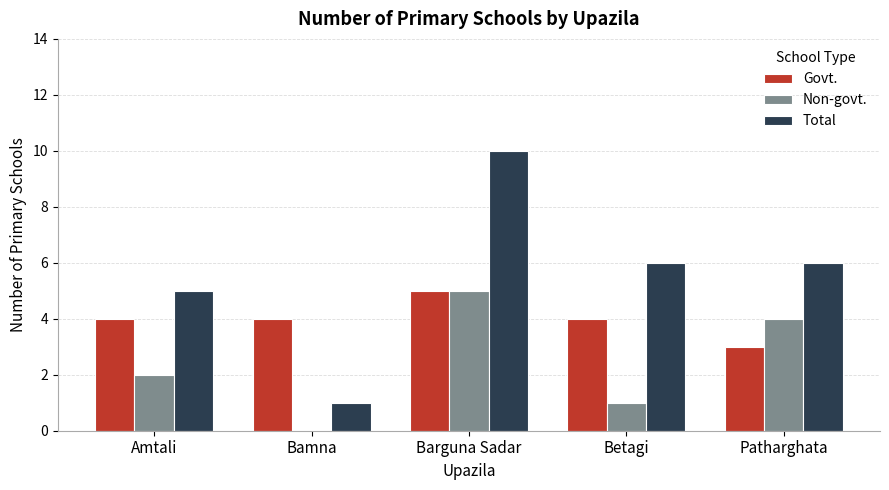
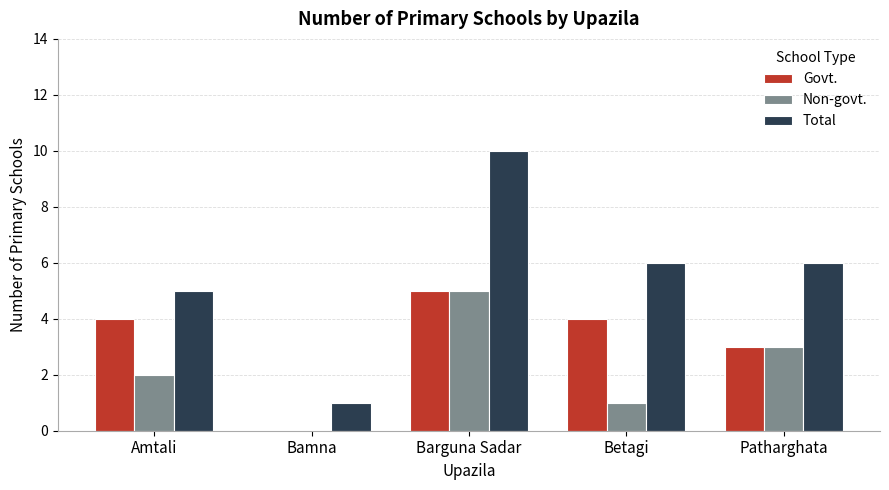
  {
    "Govt.": {
      "Amtali": 4,
-     "Bamna": 4,
+     "Bamna": 0,
      "Barguna Sadar": 5,
      "Betagi": 4,
      "Patharghata": 3
    },
    "Non-govt.": {
      "Amtali": 2,
      "Bamna": 0,
      "Barguna Sadar": 5,
      "Betagi": 1,
-     "Patharghata": 4
+     "Patharghata": 3
    },
    "Total": {
      "Amtali": 5,
      "Bamna": 1,
      "Barguna Sadar": 10,
      "Betagi": 6,
      "Patharghata": 6
    }
  }
